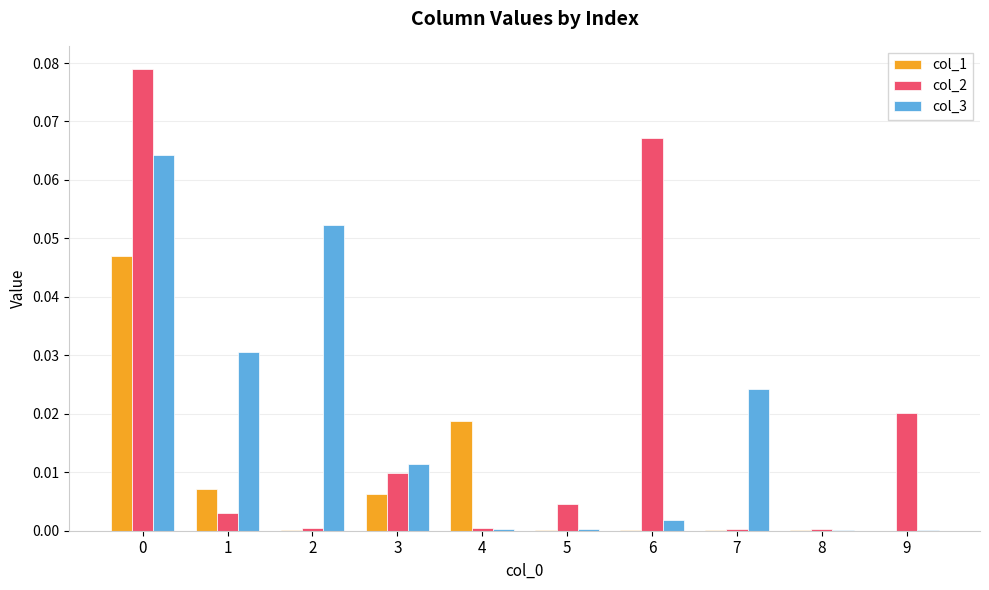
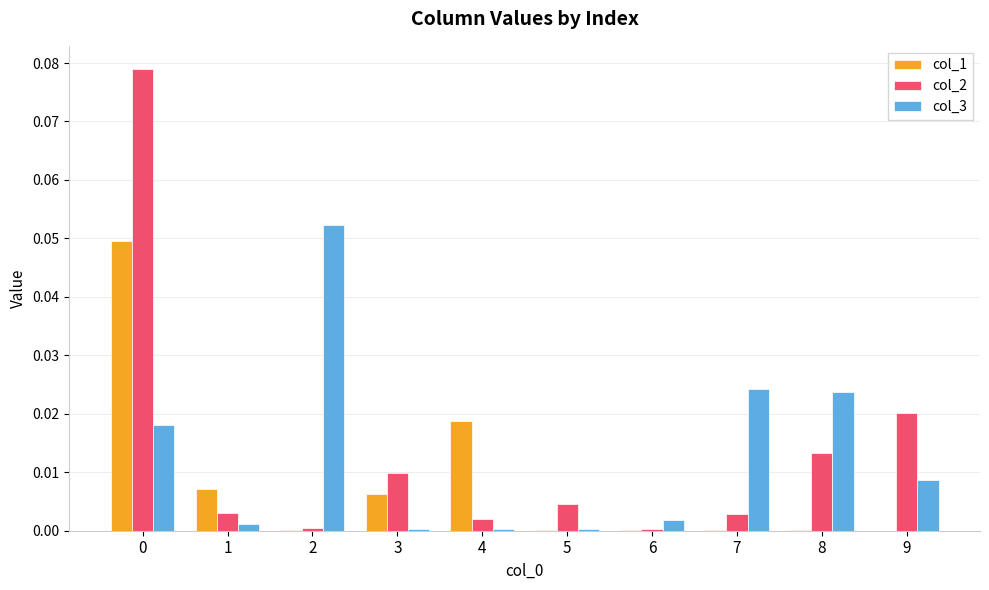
  {
    "col_1": {
-     "0": 0.047,
+     "0": 0.050,
      "1": 0.007,
      "3": 0.006,
      "4": 0.019
    },
    "col_2": {
      "0": 0.079,
      "1": 0.003,
      "2": 0.001,
      "3": 0.010,
-     "4": 0.000,
+     "4": 0.002,
      "5": 0.005,
-     "6": 0.067,
-     "7": 0.000,
-     "8": 0.000,
+     "6": 0.000,
+     "7": 0.003,
+     "8": 0.013,
      "9": 0.020
    },
    "col_3": {
-     "0": 0.064,
-     "1": 0.031,
+     "0": 0.018,
+     "1": 0.001,
      "2": 0.052,
-     "3": 0.011,
+     "3": 0.000,
      "6": 0.002,
      "7": 0.024,
-     "8": 0.000,
-     "9": 0.000
+     "8": 0.024,
+     "9": 0.009
    }
  }
